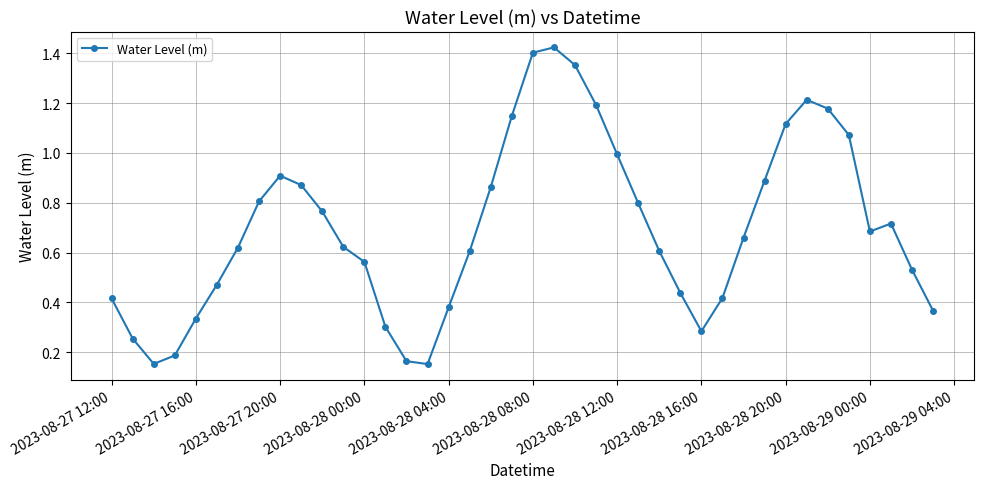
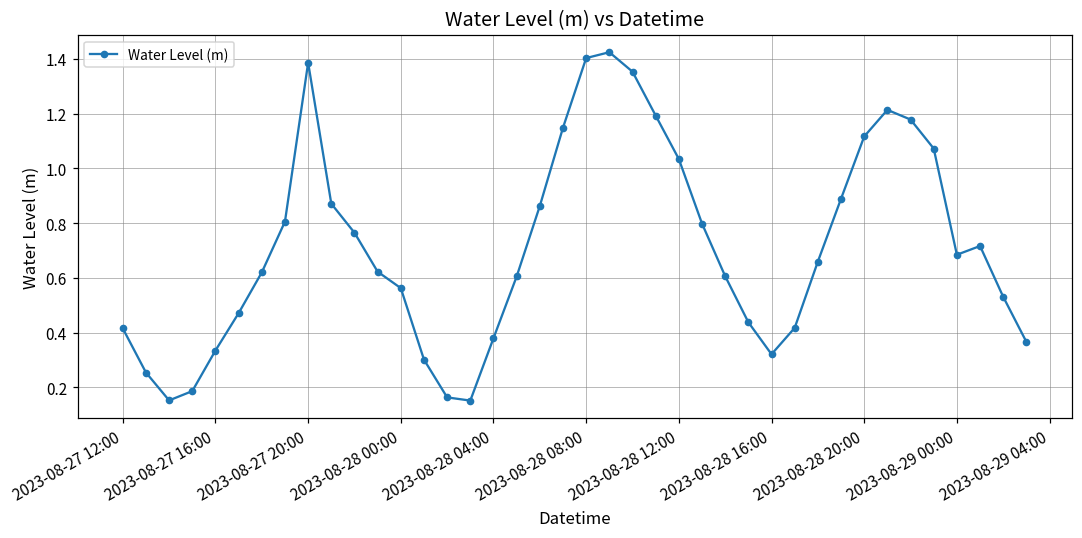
  {
    "2023-08-27 12:00": 0.42,
    "2023-08-27 16:00": 0.33,
-   "2023-08-27 20:00": 0.91,
+   "2023-08-27 20:00": 1.39,
    "2023-08-28 00:00": 0.56,
    "2023-08-28 04:00": 0.38,
    "2023-08-28 08:00": 1.40,
-   "2023-08-28 12:00": 0.99,
-   "2023-08-28 16:00": 0.28,
+   "2023-08-28 12:00": 1.03,
+   "2023-08-28 16:00": 0.32,
    "2023-08-28 20:00": 1.12,
    "2023-08-29 00:00": 0.68
  }
